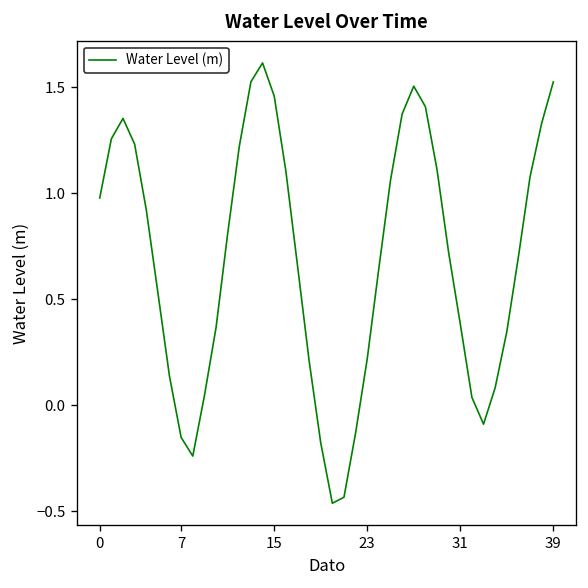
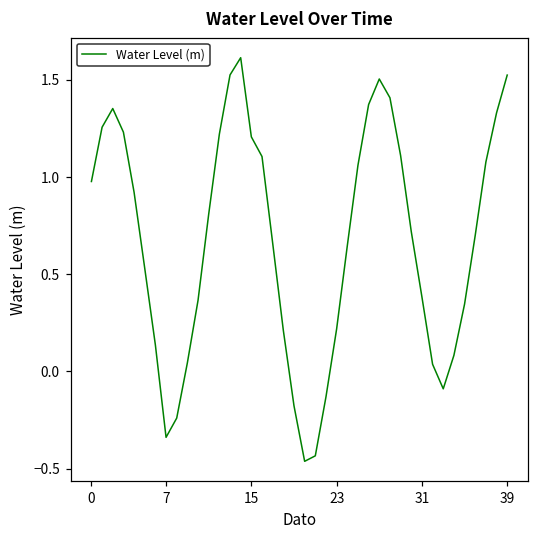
  {
    "0": 0.98,
-   "7": -0.15,
-   "15": 1.46,
+   "7": -0.34,
+   "15": 1.21,
    "23": 0.22,
    "31": 0.38,
    "39": 1.52
  }
